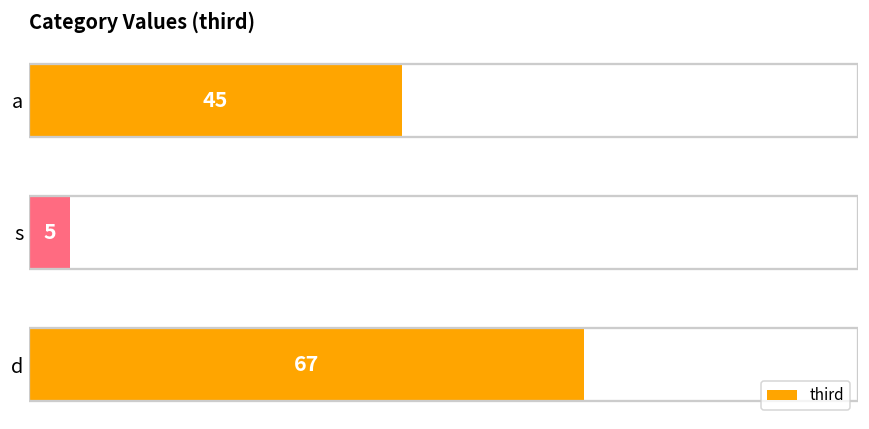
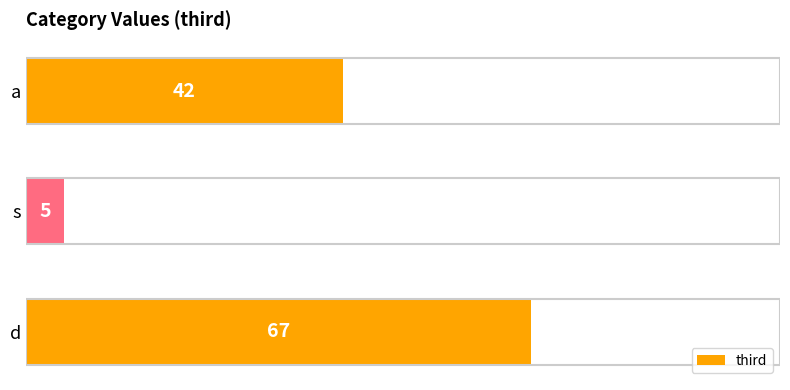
  {
-   "a": 45,
+   "a": 42,
    "s": 5,
    "d": 67
  }
